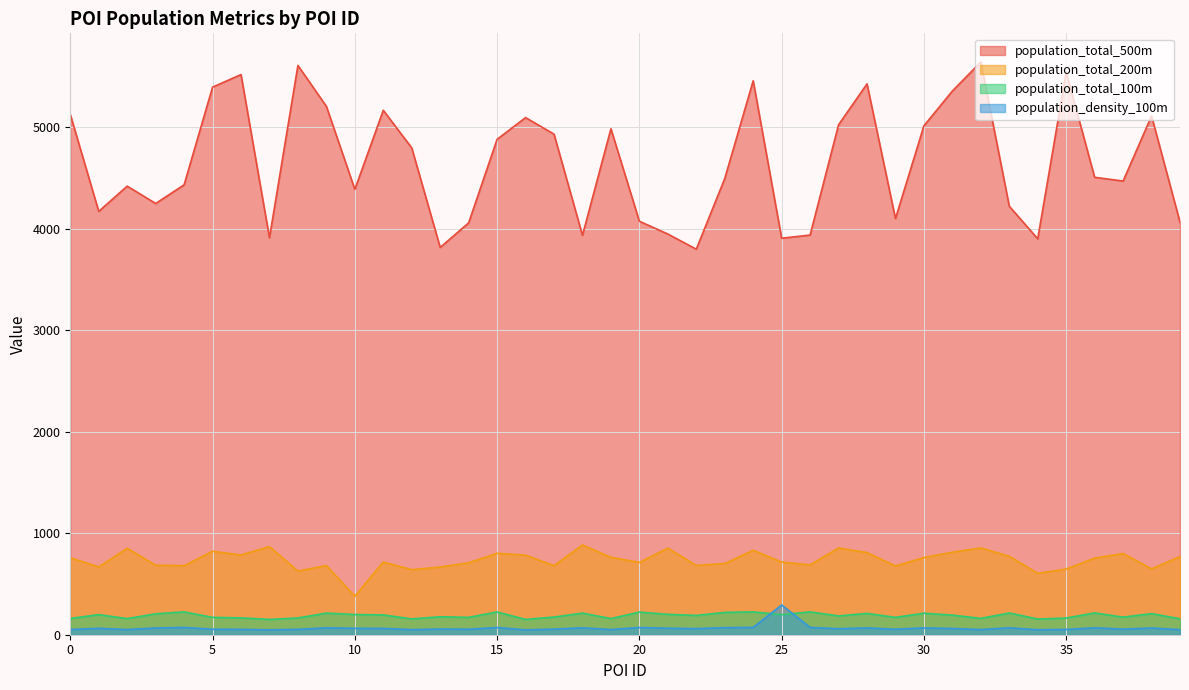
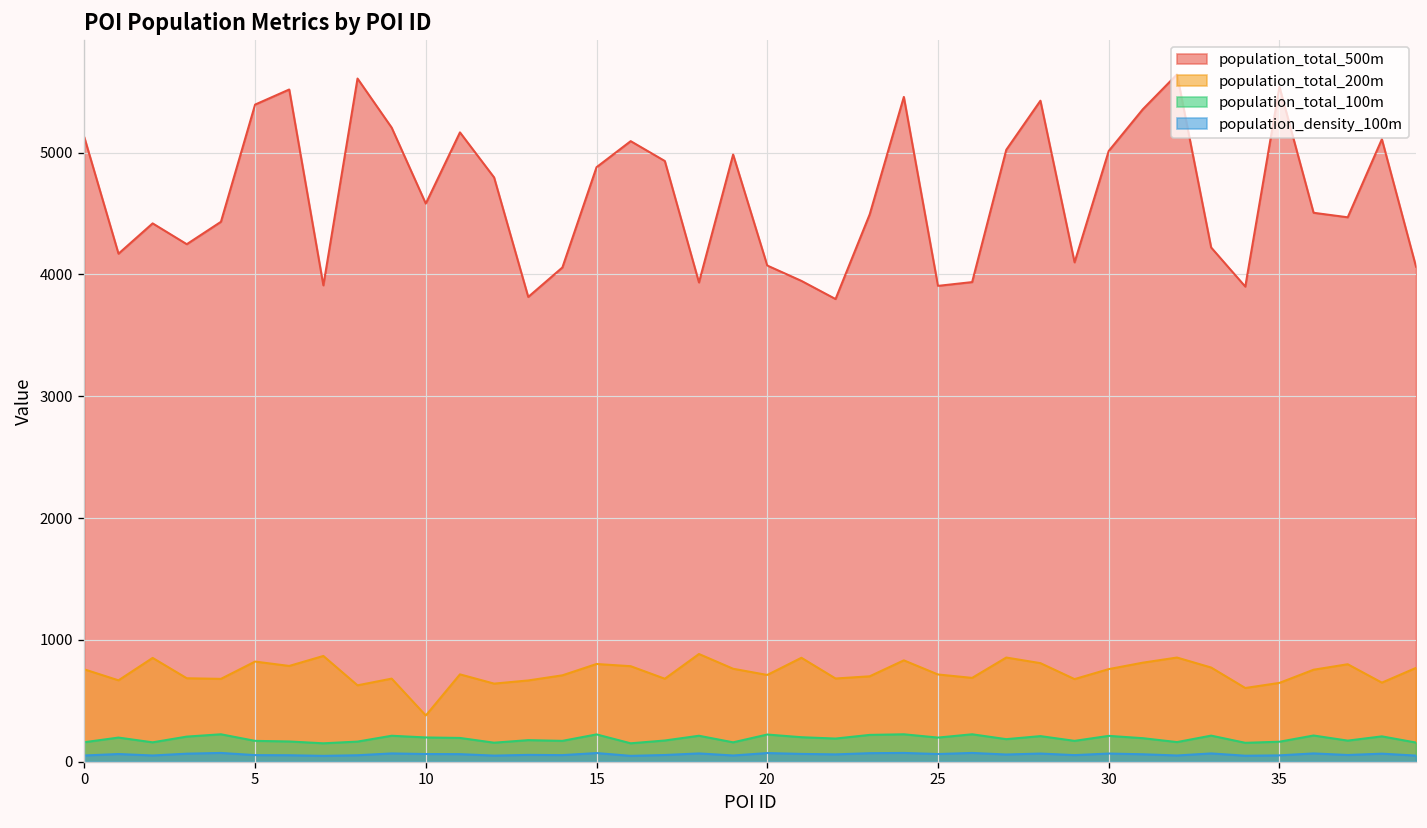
  {
    "population_total_500m": {
      "0": 5130,
      "5": 5390,
-     "10": 4390,
+     "10": 4580,
      "15": 4880,
      "20": 4070,
      "25": 3910,
      "30": 5010
    },
    "population_total_200m": {
      "0": 760,
      "5": 820,
      "10": 380,
      "15": 800,
      "20": 710,
      "25": 720,
      "30": 760,
      "35": 650
    },
    "population_total_100m": {
      "0": 160,
      "5": 170,
      "10": 200,
      "15": 220,
      "20": 220,
      "25": 200,
      "30": 210,
      "35": 160
    },
    "population_density_100m": {
      "0": 50,
      "5": 50,
      "10": 60,
      "15": 70,
      "20": 70,
-     "25": 290,
+     "25": 60,
      "30": 70,
      "35": 50
    }
  }
